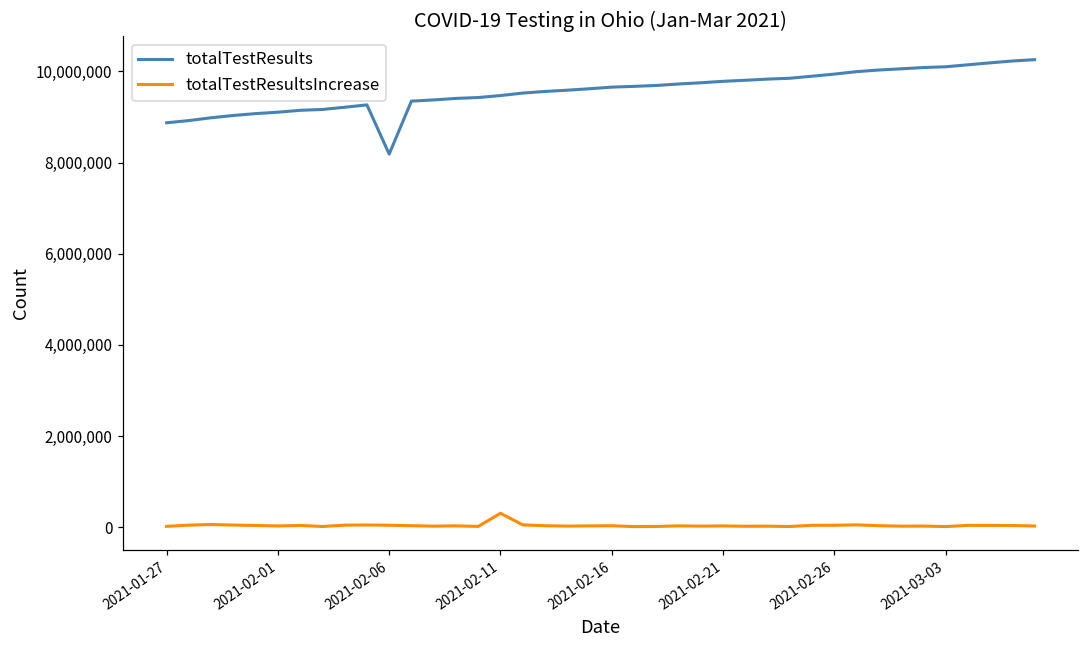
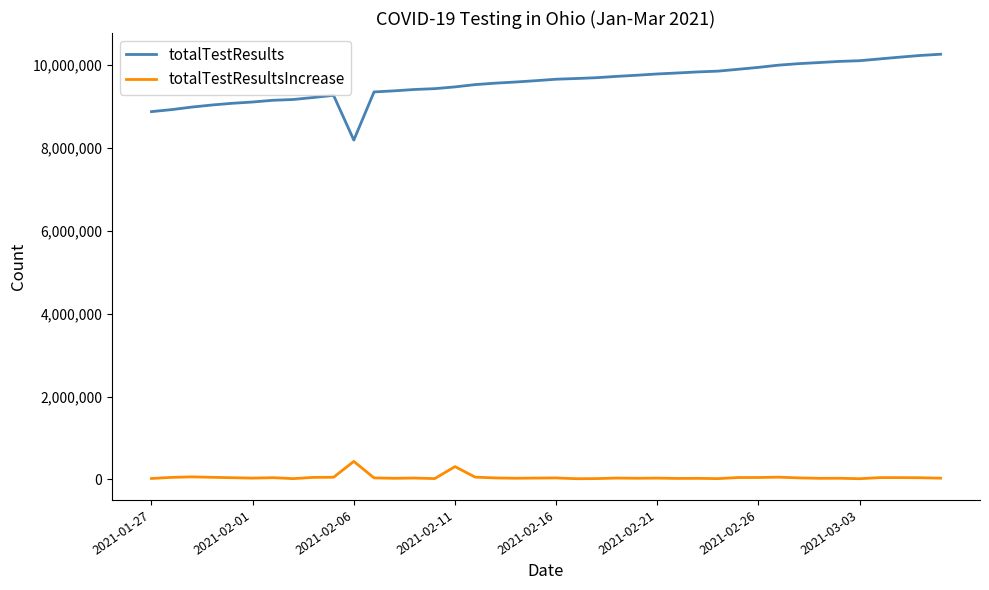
  {
    "totalTestResults": {
      "2021-01-27": "8,900,000",
      "2021-02-01": "9,100,000",
      "2021-02-06": "8,200,000",
      "2021-02-11": "9,500,000",
      "2021-02-16": "9,700,000",
      "2021-02-21": "9,800,000",
      "2021-02-26": "9,900,000",
      "2021-03-03": "10,100,000"
    },
    "totalTestResultsIncrease": {
      "2021-01-27": "0",
      "2021-02-01": "0",
-     "2021-02-06": "0",
+     "2021-02-06": "400,000",
      "2021-02-11": "300,000",
      "2021-02-16": "0",
      "2021-02-21": "0",
      "2021-02-26": "0",
      "2021-03-03": "0"
    }
  }
